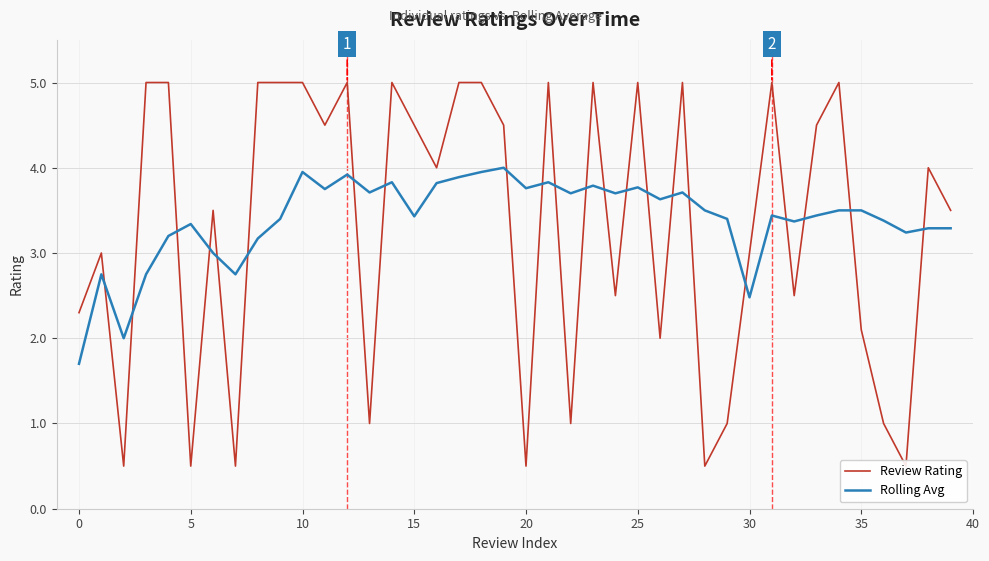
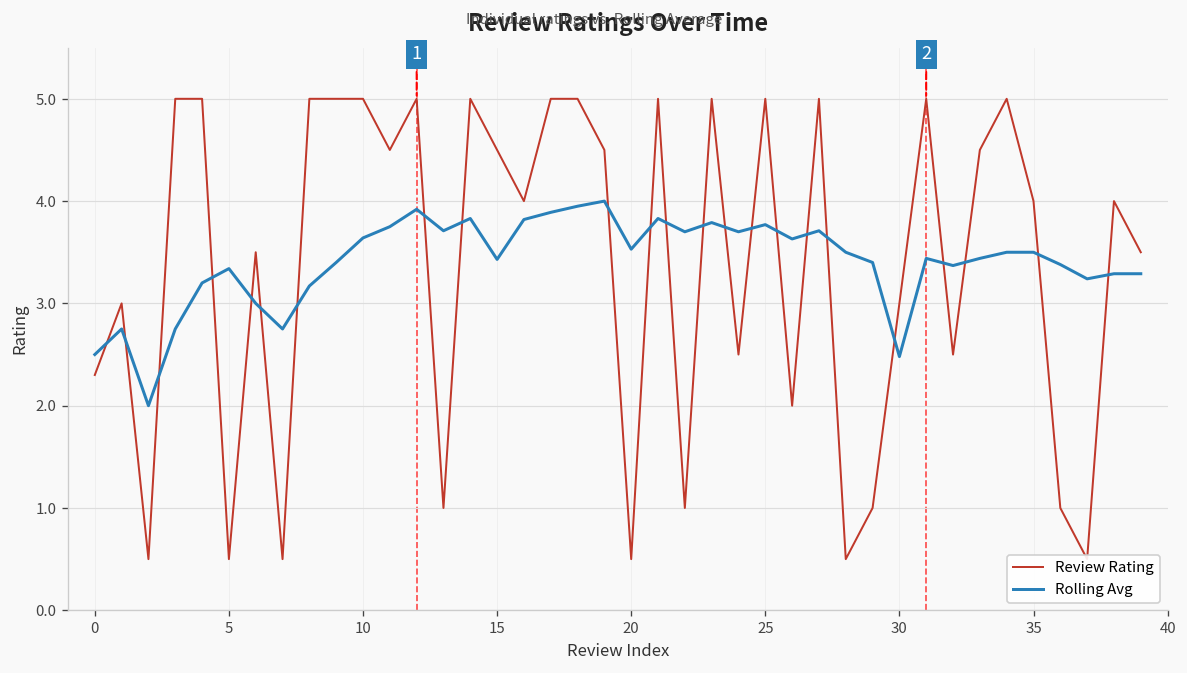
  {
    "Review Rating": {
      "0": 2.3,
      "5": 0.5,
      "10": 5.0,
      "15": 4.5,
      "20": 0.5,
      "25": 5.0,
      "30": 3.0,
-     "35": 2.1
+     "35": 4.0
    },
    "Rolling Avg": {
-     "0": 1.7,
+     "0": 2.5,
      "5": 3.3,
-     "10": 4.0,
+     "10": 3.6,
      "15": 3.4,
-     "20": 3.8,
+     "20": 3.5,
      "25": 3.8,
      "30": 2.5,
      "35": 3.5
    }
  }
